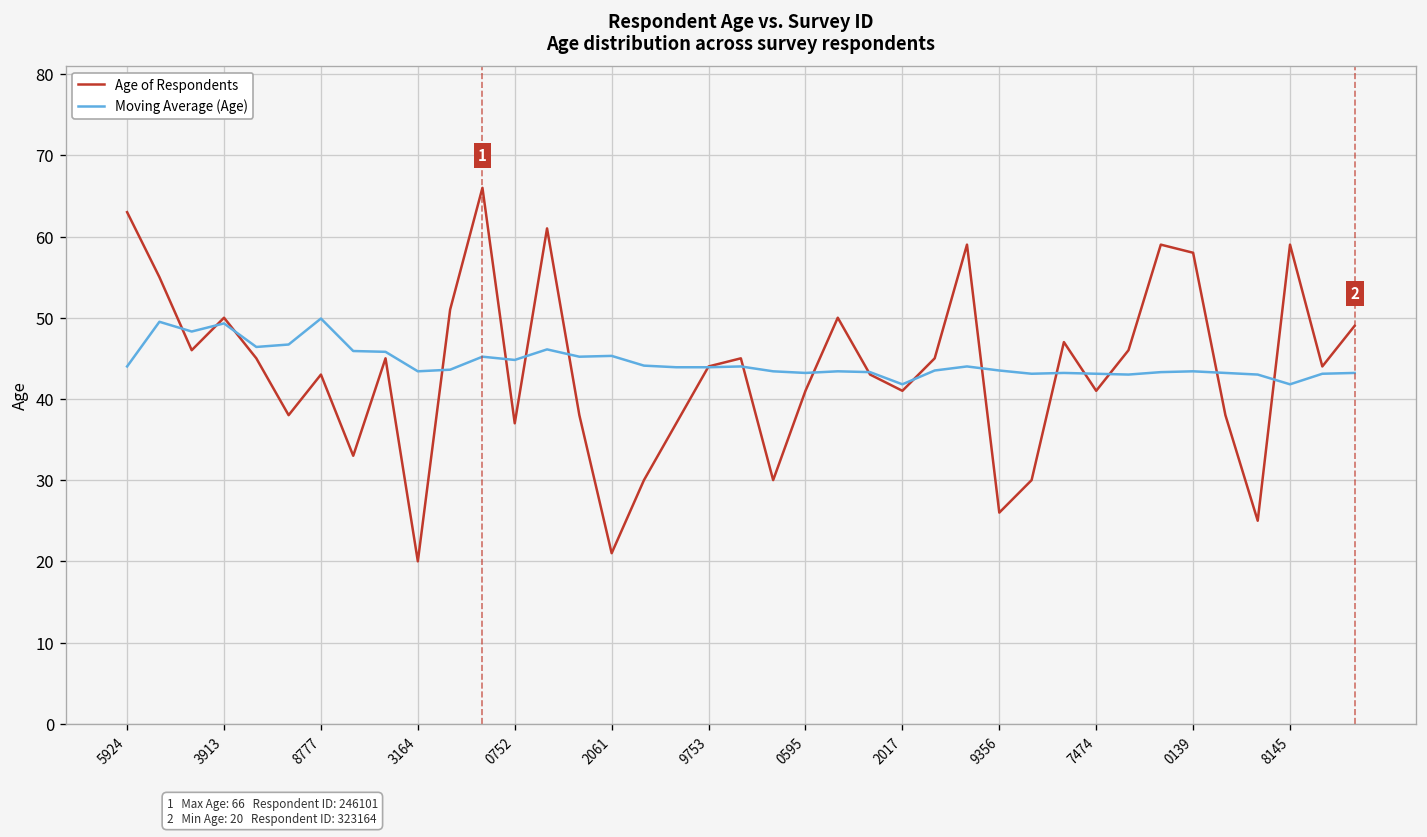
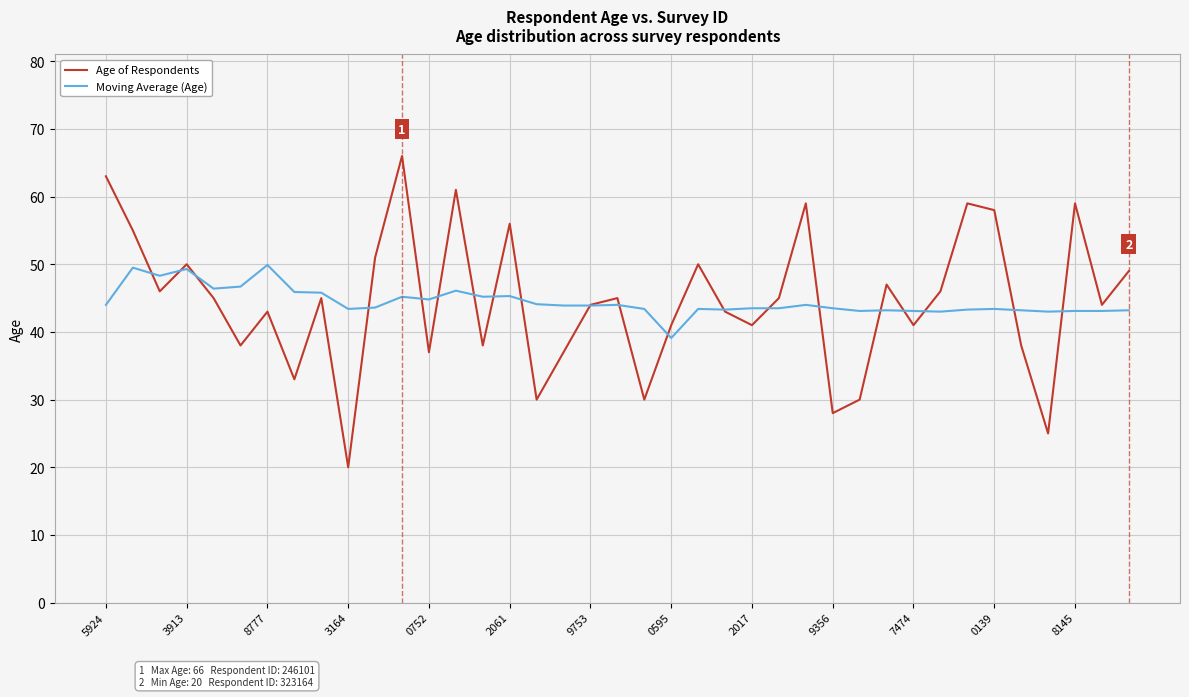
  {
    "Age of Respondents": {
      "5924": 63,
      "3913": 50,
      "8777": 43,
      "3164": 20,
      "0752": 37,
-     "2061": 21,
+     "2061": 56,
      "0595": 41,
      "2017": 41,
-     "9356": 26,
+     "9356": 28,
      "7474": 41,
      "0139": 58,
      "8145": 59
    },
    "Moving Average (Age)": {
      "5924": 44,
      "3913": 49,
      "8777": 50,
      "3164": 43,
      "0752": 45,
      "2061": 45,
-     "0595": 43,
-     "2017": 42,
+     "0595": 39,
+     "2017": 44,
      "9356": 44,
      "7474": 43,
      "0139": 43,
-     "8145": 42
+     "8145": 43
    }
  }
